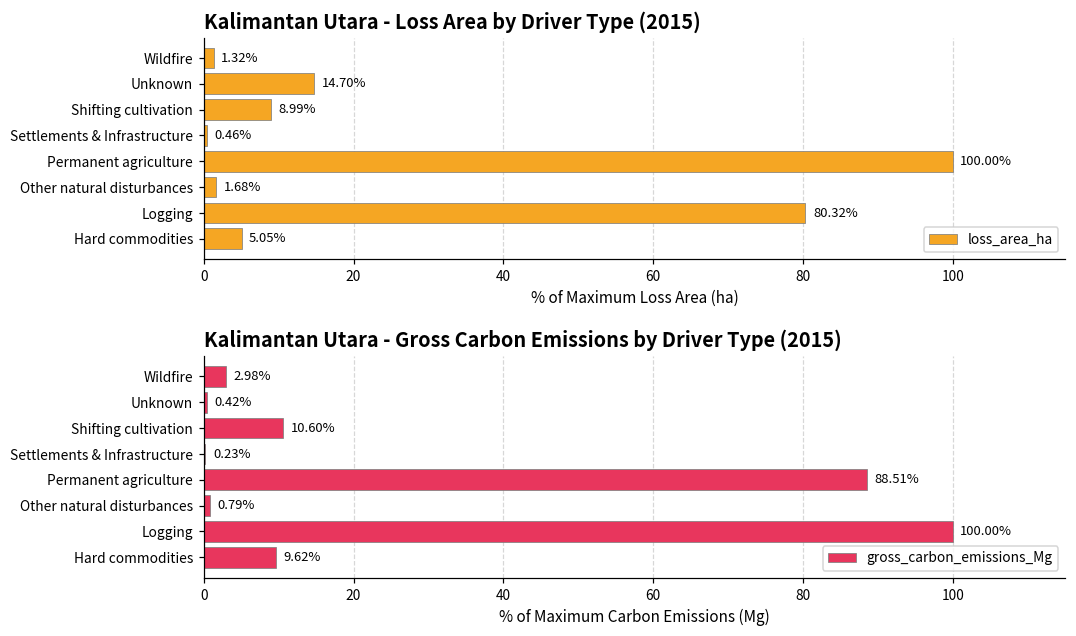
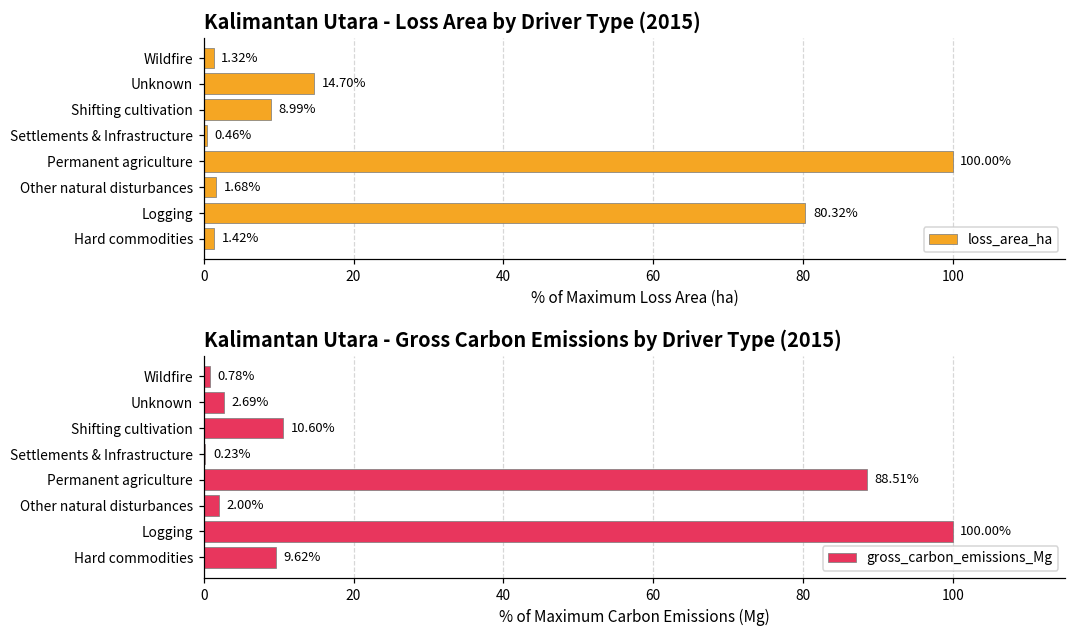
  {
    "Kalimantan Utara - Loss Area by Driver Type (2015)": {
      "Wildfire": "1.32%",
      "Unknown": "14.70%",
      "Shifting cultivation": "8.99%",
      "Settlements & Infrastructure": "0.46%",
      "Permanent agriculture": "100.00%",
      "Other natural disturbances": "1.68%",
      "Logging": "80.32%",
-     "Hard commodities": "5.05%"
+     "Hard commodities": "1.42%"
    },
    "Kalimantan Utara - Gross Carbon Emissions by Driver Type (2015)": {
-     "Wildfire": "2.98%",
-     "Unknown": "0.42%",
+     "Wildfire": "0.78%",
+     "Unknown": "2.69%",
      "Shifting cultivation": "10.60%",
      "Settlements & Infrastructure": "0.23%",
      "Permanent agriculture": "88.51%",
-     "Other natural disturbances": "0.79%",
+     "Other natural disturbances": "2.00%",
      "Logging": "100.00%",
      "Hard commodities": "9.62%"
    }
  }
